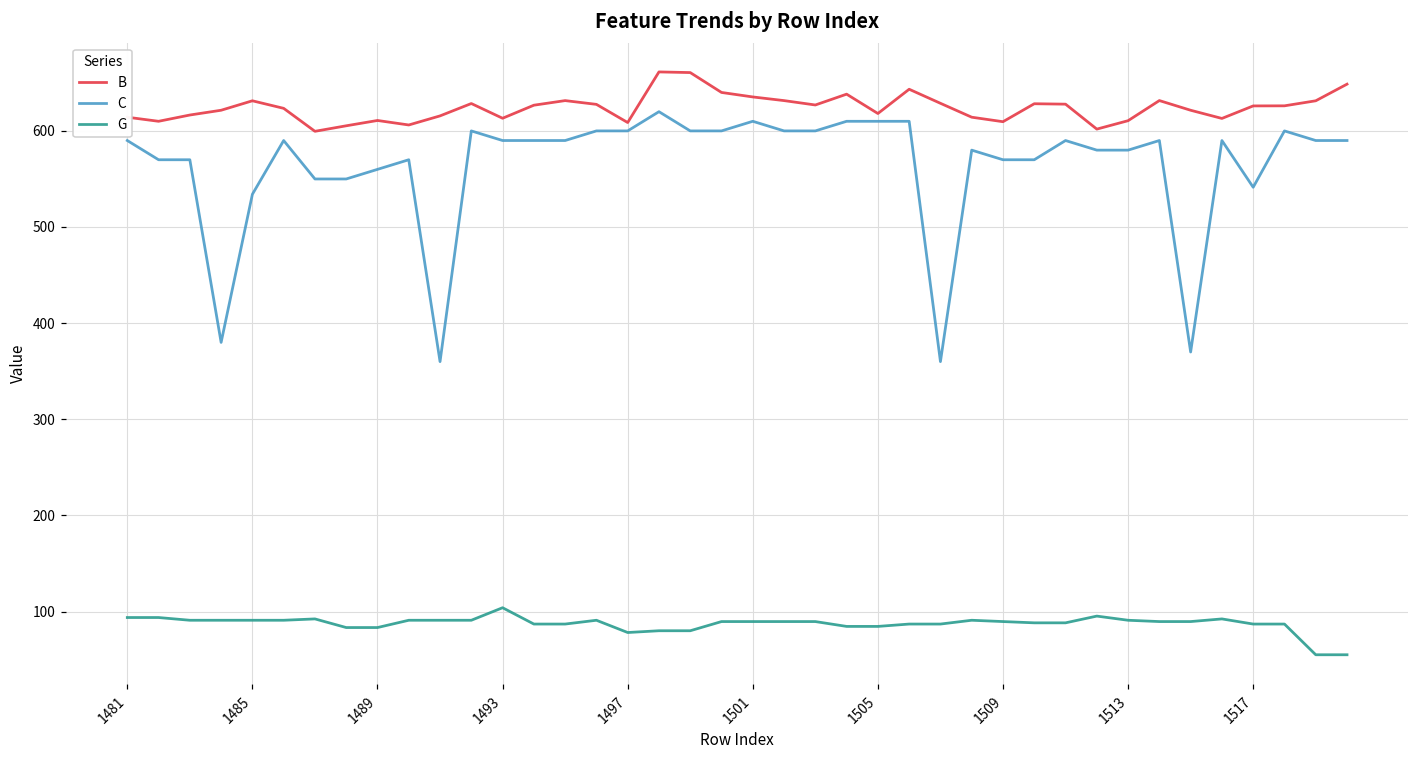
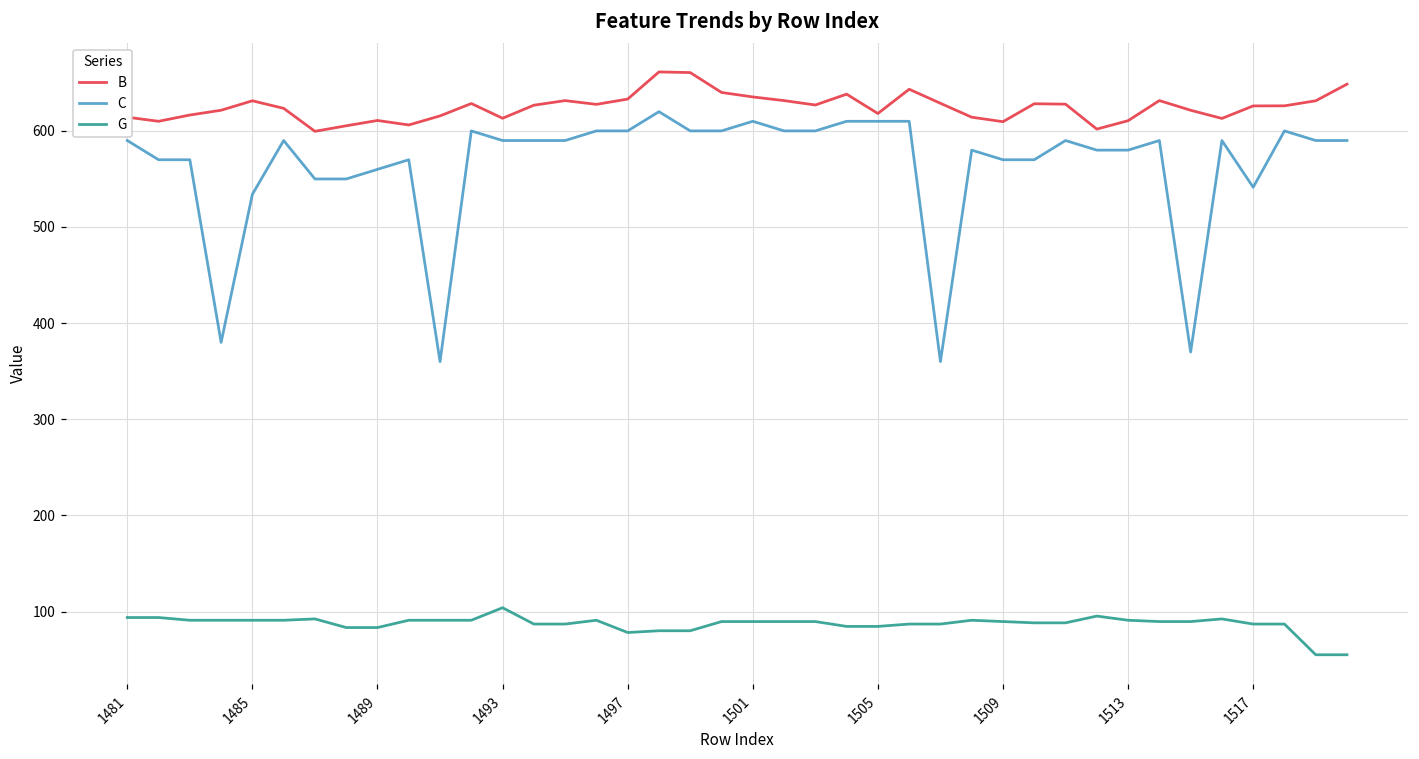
  {
    "B": {
      "1485": 630,
      "1489": 610,
      "1493": 610,
-     "1497": 610,
+     "1497": 630,
      "1501": 640,
      "1505": 620,
      "1509": 610,
      "1513": 610,
      "1517": 630
    },
    "C": {
      "1481": 590,
      "1485": 530,
      "1489": 560,
      "1493": 590,
      "1497": 600,
      "1501": 610,
      "1505": 610,
      "1509": 570,
      "1513": 580,
      "1517": 540
    },
    "G": {
      "1481": 90,
      "1485": 90,
      "1489": 80,
      "1493": 100,
      "1497": 80,
      "1501": 90,
      "1505": 80,
      "1509": 90,
      "1513": 90,
      "1517": 90
    }
  }
